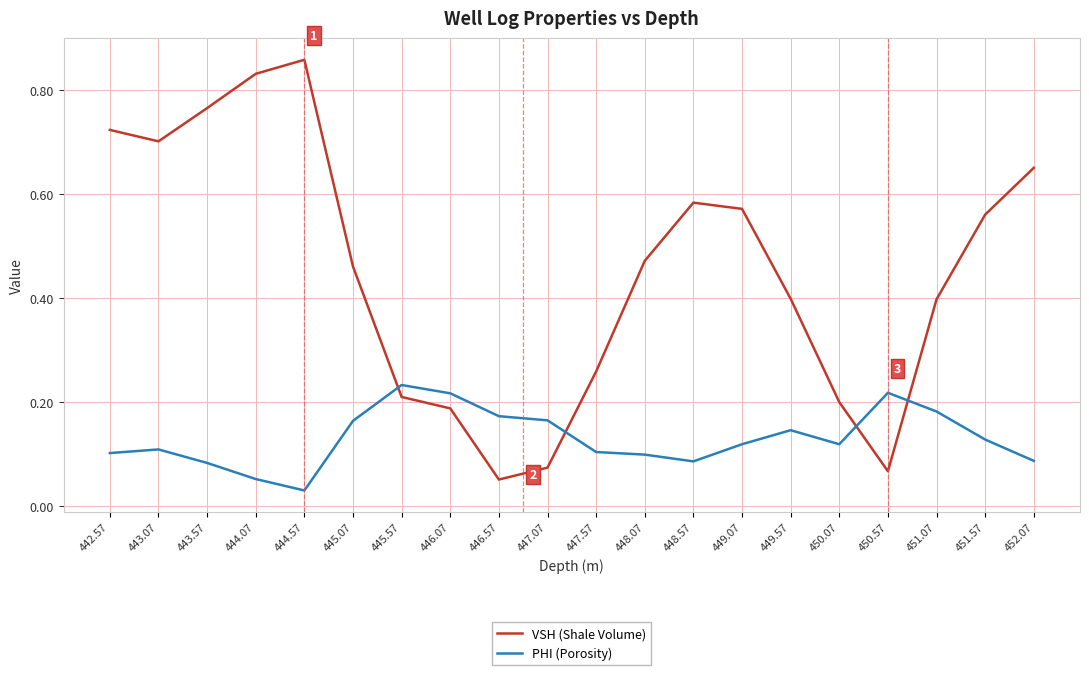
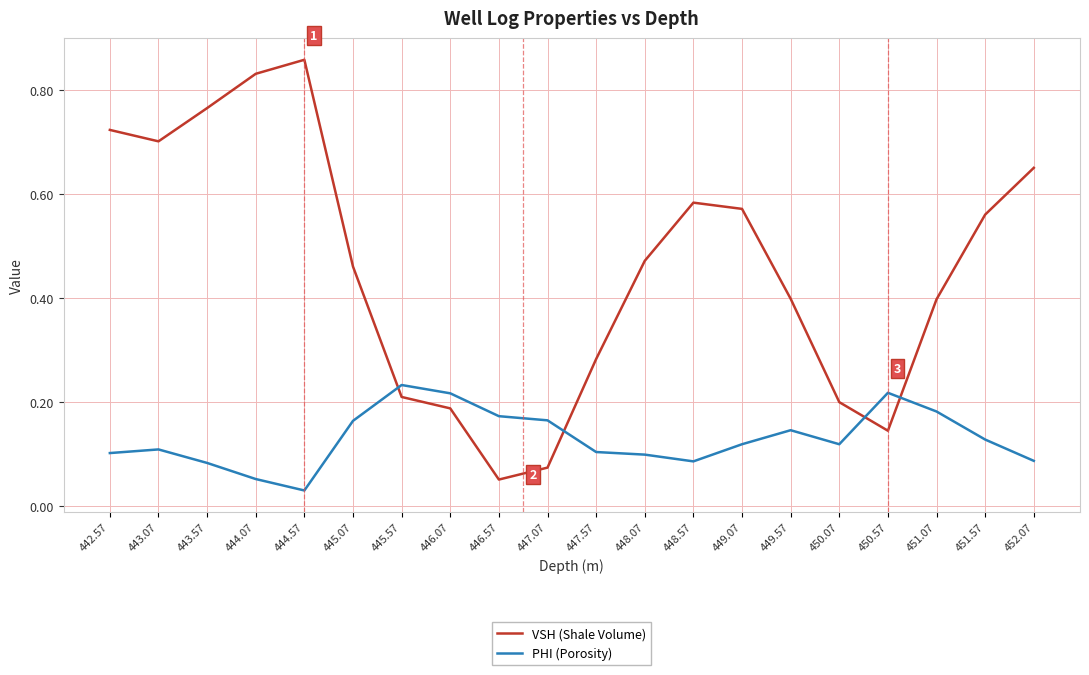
  {
    "VSH (Shale Volume)": {
      "442.57": 0.72,
      "443.07": 0.70,
      "443.57": 0.77,
      "444.07": 0.83,
      "445.07": 0.46,
      "445.57": 0.21,
      "446.07": 0.19,
      "446.57": 0.05,
-     "447.57": 0.26,
+     "447.57": 0.28,
      "448.07": 0.47,
      "448.57": 0.58,
      "449.07": 0.57,
      "449.57": 0.40,
      "450.07": 0.20,
-     "450.57": 0.07,
+     "450.57": 0.15,
      "451.07": 0.40,
      "451.57": 0.56,
      "452.07": 0.65
    },
    "PHI (Porosity)": {
      "442.57": 0.10,
      "443.07": 0.11,
      "443.57": 0.08,
      "444.07": 0.05,
      "444.57": 0.03,
      "445.07": 0.16,
      "445.57": 0.23,
      "446.07": 0.22,
      "446.57": 0.17,
      "447.07": 0.17,
      "447.57": 0.10,
      "448.07": 0.10,
      "448.57": 0.09,
      "449.07": 0.12,
      "449.57": 0.15,
      "450.07": 0.12,
      "451.07": 0.18,
      "451.57": 0.13,
      "452.07": 0.09
    }
  }
